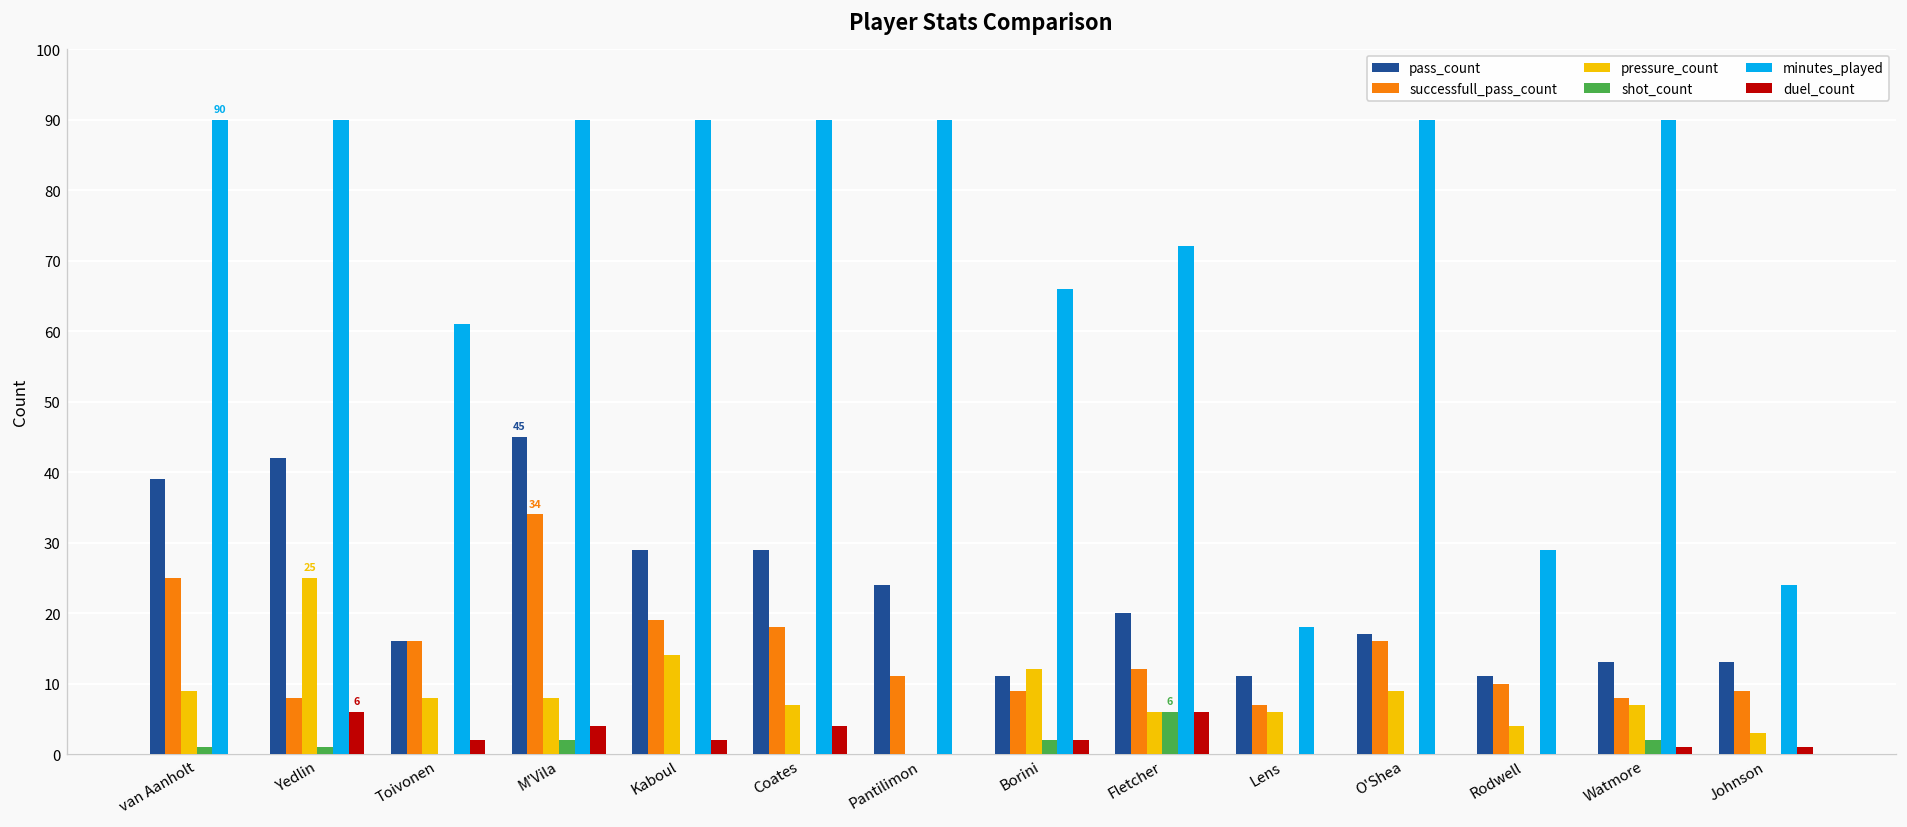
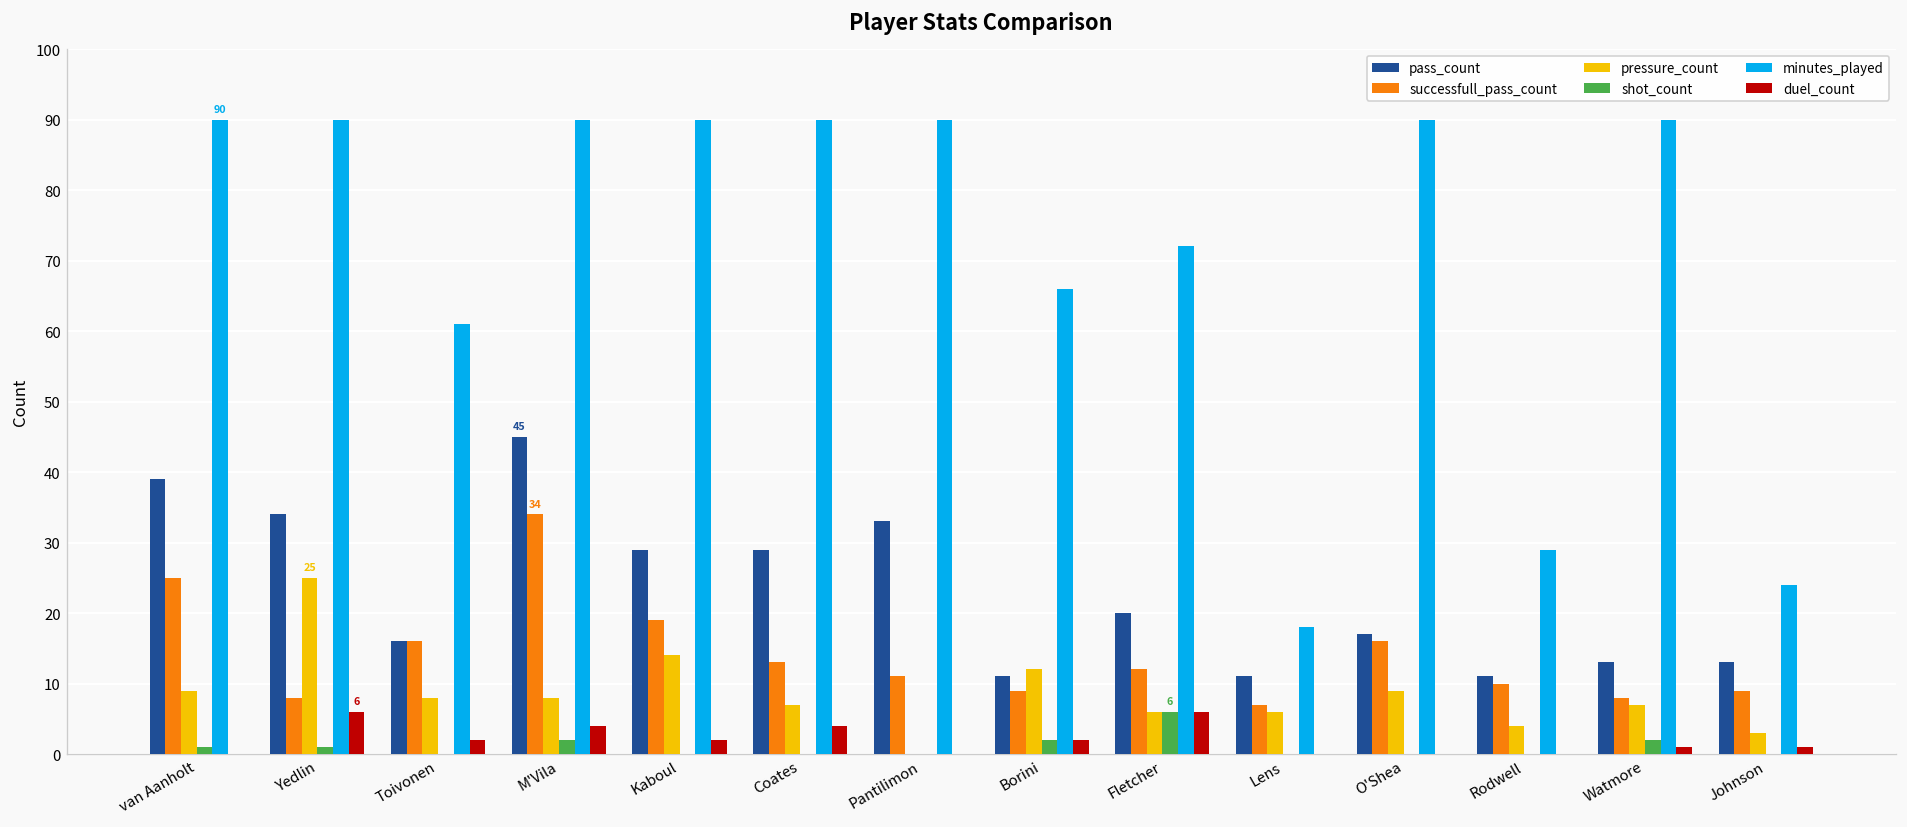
  {
    "pass_count": {
      "van Aanholt": 39,
-     "Yedlin": 42,
+     "Yedlin": 34,
      "Toivonen": 16,
      "Kaboul": 29,
      "Coates": 29,
-     "Pantilimon": 24,
+     "Pantilimon": 33,
      "Borini": 11,
      "Fletcher": 20,
      "Lens": 11,
      "O'Shea": 17,
      "Rodwell": 11,
      "Watmore": 13,
      "Johnson": 13
    },
    "successfull_pass_count": {
      "van Aanholt": 25,
      "Yedlin": 8,
      "Toivonen": 16,
      "Kaboul": 19,
-     "Coates": 18,
+     "Coates": 13,
      "Pantilimon": 11,
      "Borini": 9,
      "Fletcher": 12,
      "Lens": 7,
      "O'Shea": 16,
      "Rodwell": 10,
      "Watmore": 8,
      "Johnson": 9
    },
    "pressure_count": {
      "Yedlin": 25
    },
    "shot_count": {
      "Fletcher": 6
    },
    "minutes_played": {
      "van Aanholt": 90
    },
    "duel_count": {
      "Yedlin": 6
    }
  }
